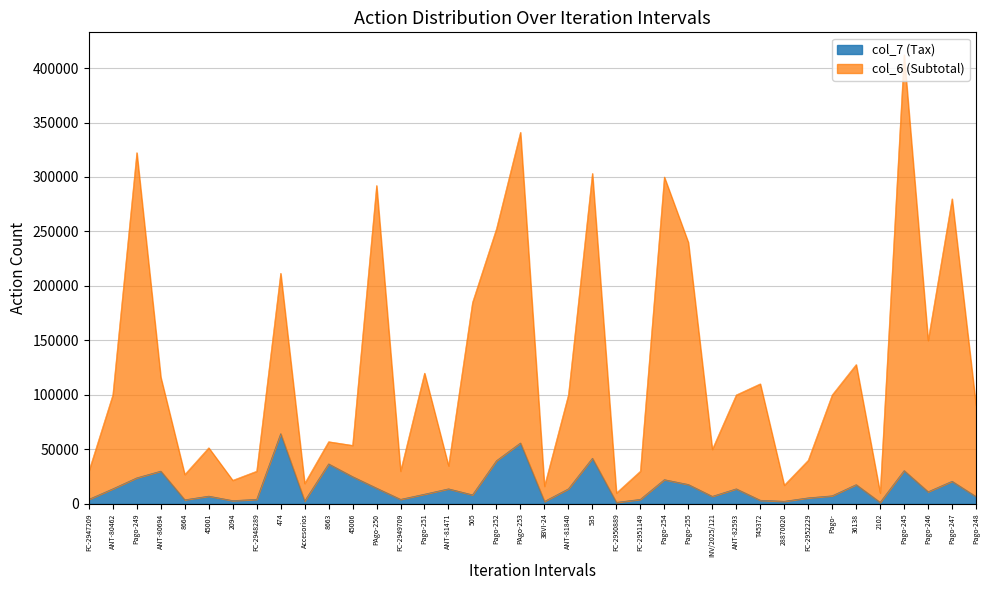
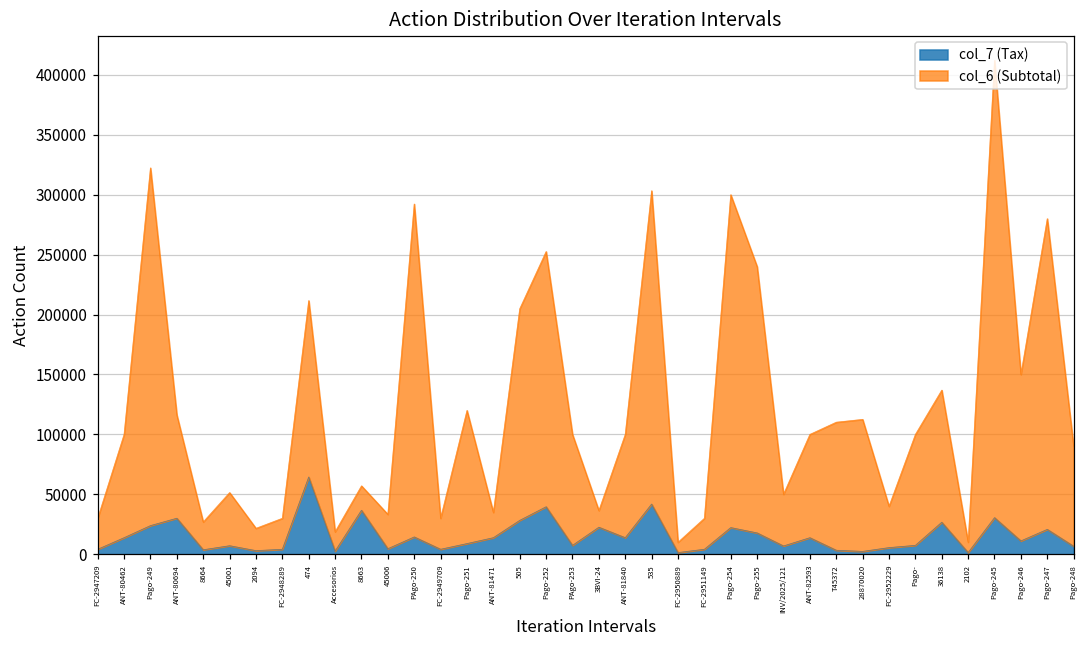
  {
    "col_7 (Tax)": {
      "FC-2947209": 4000,
      "ANT-80462": 14000,
      "Pago-249": 24000,
      "ANT-80694": 30000,
      "8664": 4000,
      "45001": 7000,
      "2094": 3000,
      "FC-2948289": 4000,
      "474": 64000,
      "Accesorios": 3000,
      "8663": 37000,
-     "45006": 25000,
+     "45006": 5000,
      "PAgo-250": 14000,
      "FC-2949709": 4000,
      "Pago-251": 9000,
      "ANT-81471": 14000,
-     "505": 8000,
+     "505": 28000,
      "Pago-252": 40000,
-     "PAgo-253": 56000,
-     "3BVI-24": 2000,
+     "PAgo-253": 7000,
+     "3BVI-24": 23000,
      "ANT-81840": 14000,
      "535": 42000,
      "FC-2950889": 1000,
      "FC-2951149": 4000,
      "Pago-254": 22000,
      "Pago-255": 18000,
      "INV/2025/121": 7000,
      "ANT-82593": 14000,
      "T45372": 3000,
      "28870020": 2000,
      "FC-2952229": 6000,
      "Pago-": 7000,
-     "36138": 18000,
+     "36138": 27000,
      "2102": 1000,
      "Pago-245": 31000,
      "Pago-246": 11000,
      "Pago-247": 21000,
      "Pago-248": 7000
    },
    "col_6 (Subtotal)": {
      "FC-2947209": 26000,
      "ANT-80462": 86000,
      "Pago-249": 298000,
      "ANT-80694": 86000,
      "8664": 23000,
      "45001": 44000,
      "2094": 19000,
      "FC-2948289": 26000,
      "474": 147000,
      "Accesorios": 16000,
      "8663": 20000,
      "45006": 29000,
      "PAgo-250": 278000,
      "FC-2949709": 26000,
      "Pago-251": 111000,
      "ANT-81471": 21000,
      "505": 177000,
      "Pago-252": 213000,
-     "PAgo-253": 285000,
+     "PAgo-253": 93000,
      "3BVI-24": 14000,
      "ANT-81840": 86000,
      "535": 261000,
      "FC-2950889": 9000,
      "FC-2951149": 26000,
      "Pago-254": 278000,
      "Pago-255": 222000,
      "INV/2025/121": 43000,
      "ANT-82593": 86000,
      "T45372": 107000,
-     "28870020": 15000,
+     "28870020": 110000,
      "FC-2952229": 34000,
      "Pago-": 93000,
      "36138": 110000,
      "2102": 9000,
      "Pago-246": 139000,
      "Pago-247": 259000,
      "Pago-248": 83000
    }
  }
